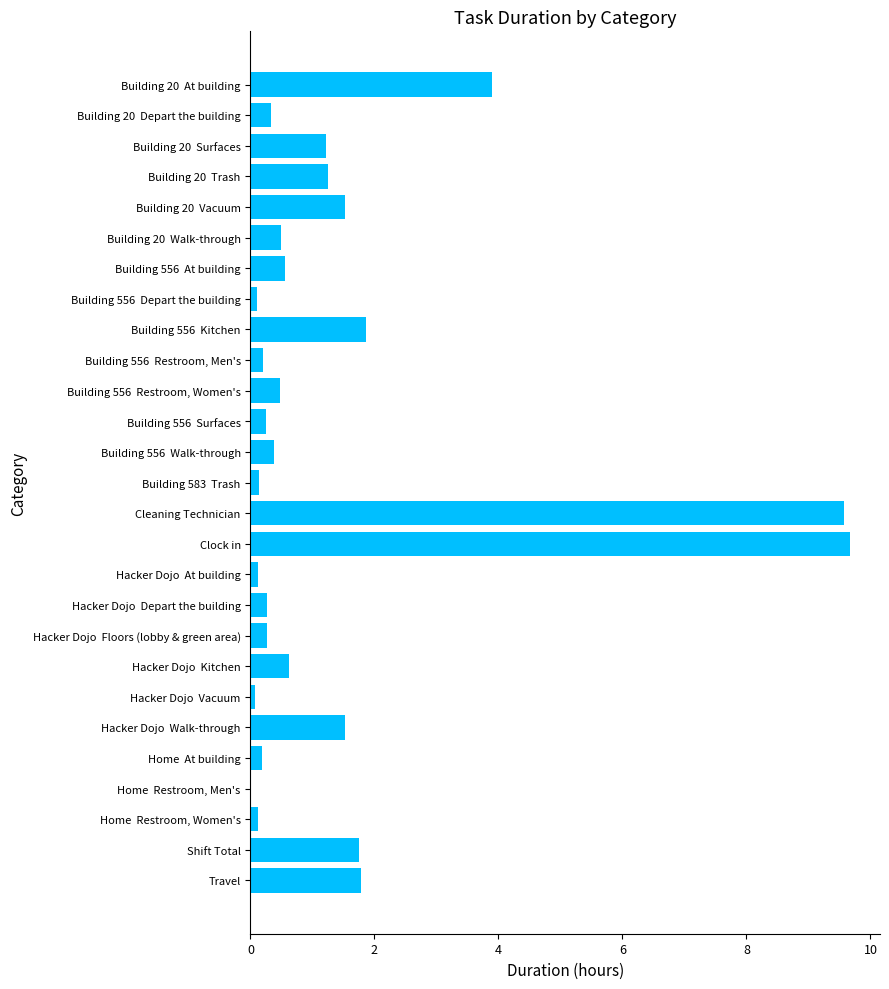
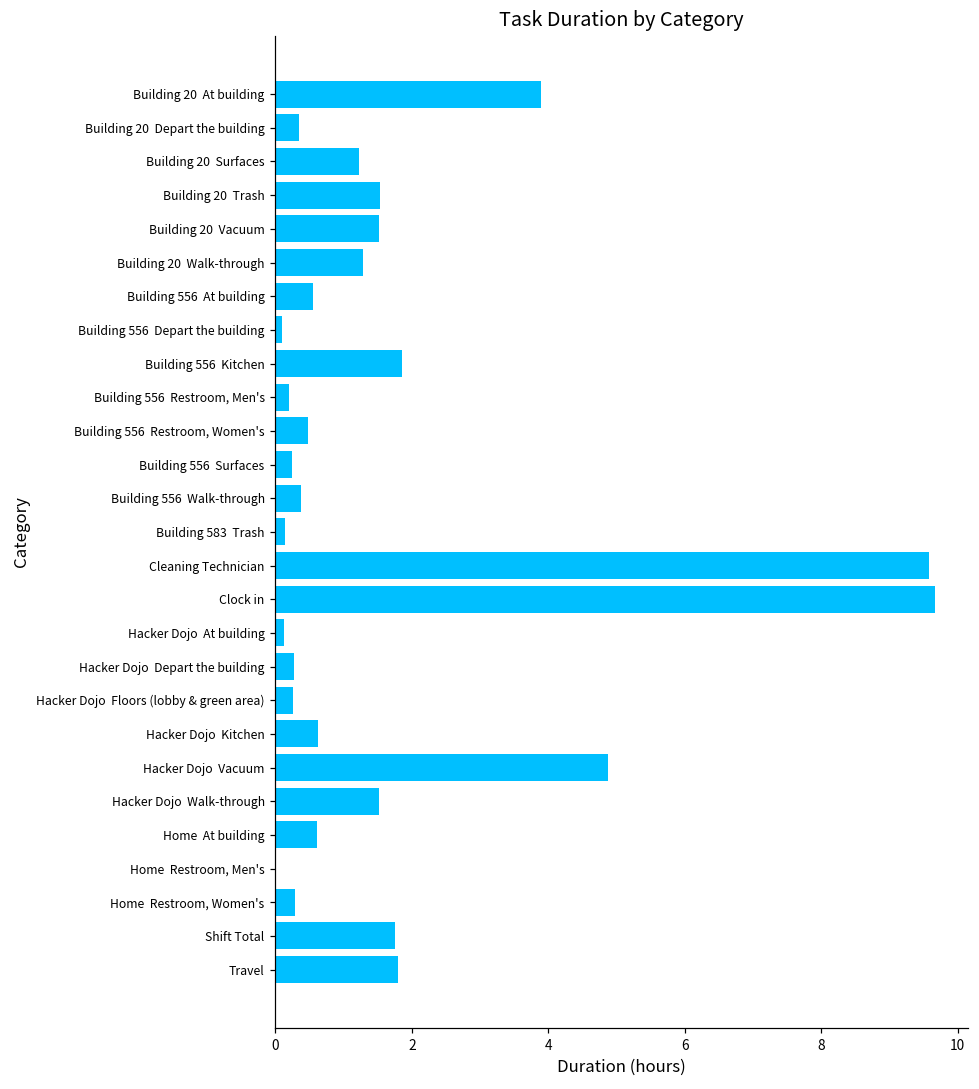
  {
    "Building 20 At building": 3.9,
    "Building 20 Depart the building": 0.3,
    "Building 20 Surfaces": 1.2,
-   "Building 20 Trash": 1.3,
+   "Building 20 Trash": 1.5,
    "Building 20 Vacuum": 1.5,
-   "Building 20 Walk-through": 0.5,
+   "Building 20 Walk-through": 1.3,
    "Building 556 At building": 0.6,
    "Building 556 Depart the building": 0.1,
    "Building 556 Kitchen": 1.9,
    "Building 556 Restroom, Men's": 0.2,
    "Building 556 Restroom, Women's": 0.5,
    "Building 556 Surfaces": 0.3,
    "Building 556 Walk-through": 0.4,
    "Building 583 Trash": 0.1,
    "Cleaning Technician": 9.6,
    "Clock in": 9.7,
    "Hacker Dojo At building": 0.1,
    "Hacker Dojo Depart the building": 0.3,
    "Hacker Dojo Floors (lobby & green area)": 0.3,
    "Hacker Dojo Kitchen": 0.6,
-   "Hacker Dojo Vacuum": 0.1,
+   "Hacker Dojo Vacuum": 4.9,
    "Hacker Dojo Walk-through": 1.5,
-   "Home At building": 0.2,
+   "Home At building": 0.6,
    "Home Restroom, Men's": 0.0,
-   "Home Restroom, Women's": 0.1,
+   "Home Restroom, Women's": 0.3,
    "Shift Total": 1.8,
    "Travel": 1.8
  }
